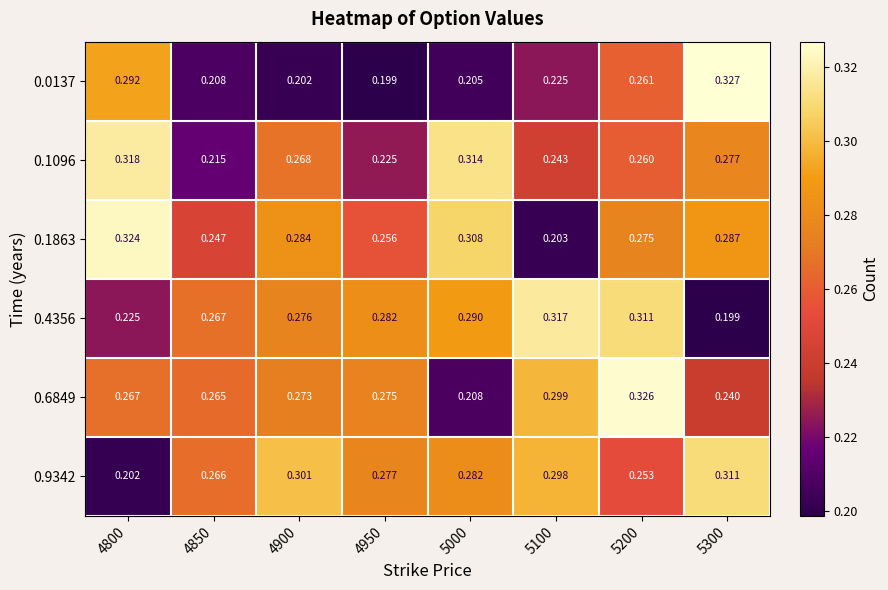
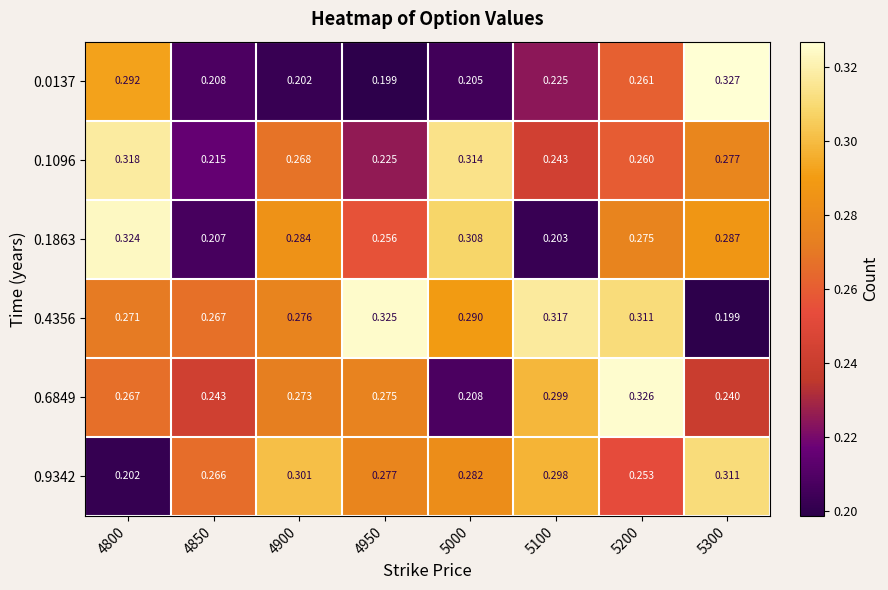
  {
    "0.0137": {
      "4800": 0.292,
      "4850": 0.208,
      "4900": 0.202,
      "4950": 0.199,
      "5000": 0.205,
      "5100": 0.225,
      "5200": 0.261,
      "5300": 0.327
    },
    "0.1096": {
      "4800": 0.318,
      "4850": 0.215,
      "4900": 0.268,
      "4950": 0.225,
      "5000": 0.314,
      "5100": 0.243,
      "5200": 0.260,
      "5300": 0.277
    },
    "0.1863": {
      "4800": 0.324,
-     "4850": 0.247,
+     "4850": 0.207,
      "4900": 0.284,
      "4950": 0.256,
      "5000": 0.308,
      "5100": 0.203,
      "5200": 0.275,
      "5300": 0.287
    },
    "0.4356": {
-     "4800": 0.225,
+     "4800": 0.271,
      "4850": 0.267,
      "4900": 0.276,
-     "4950": 0.282,
+     "4950": 0.325,
      "5000": 0.290,
      "5100": 0.317,
      "5200": 0.311,
      "5300": 0.199
    },
    "0.6849": {
      "4800": 0.267,
-     "4850": 0.265,
+     "4850": 0.243,
      "4900": 0.273,
      "4950": 0.275,
      "5000": 0.208,
      "5100": 0.299,
      "5200": 0.326,
      "5300": 0.240
    },
    "0.9342": {
      "4800": 0.202,
      "4850": 0.266,
      "4900": 0.301,
      "4950": 0.277,
      "5000": 0.282,
      "5100": 0.298,
      "5200": 0.253,
      "5300": 0.311
    }
  }
